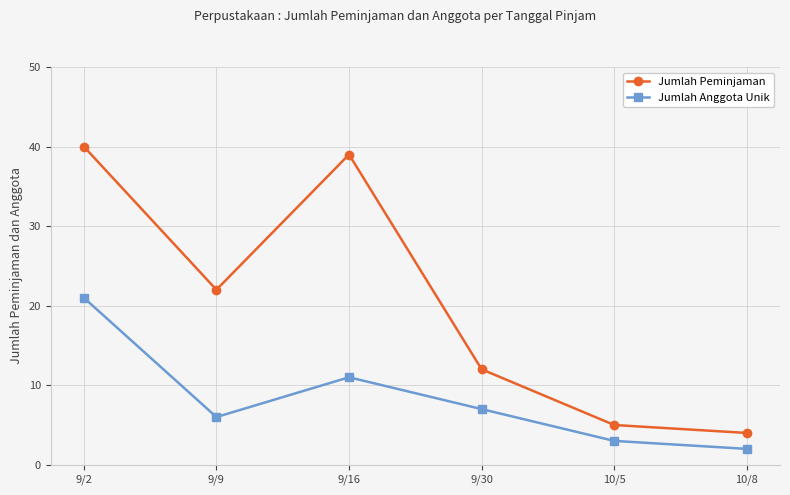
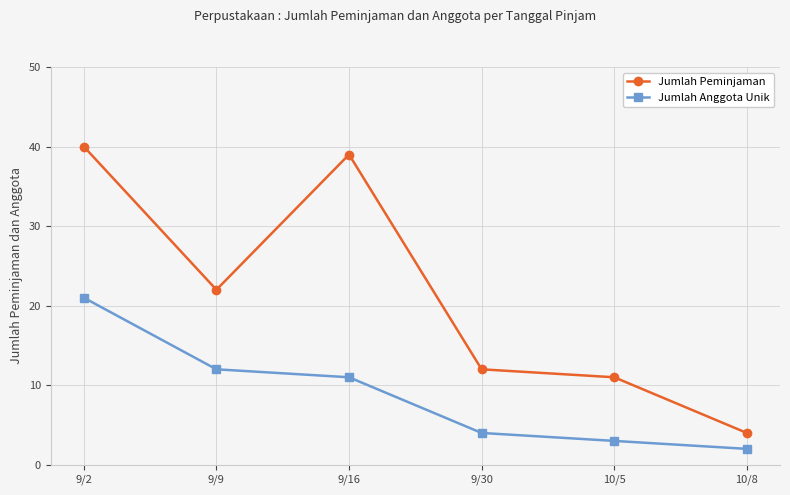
  {
    "Jumlah Peminjaman": {
      "9/2": 40,
      "9/9": 22,
      "9/16": 39,
      "9/30": 12,
-     "10/5": 5,
+     "10/5": 11,
      "10/8": 4
    },
    "Jumlah Anggota Unik": {
      "9/2": 21,
-     "9/9": 6,
+     "9/9": 12,
      "9/16": 11,
-     "9/30": 7,
+     "9/30": 4,
      "10/5": 3,
      "10/8": 2
    }
  }
